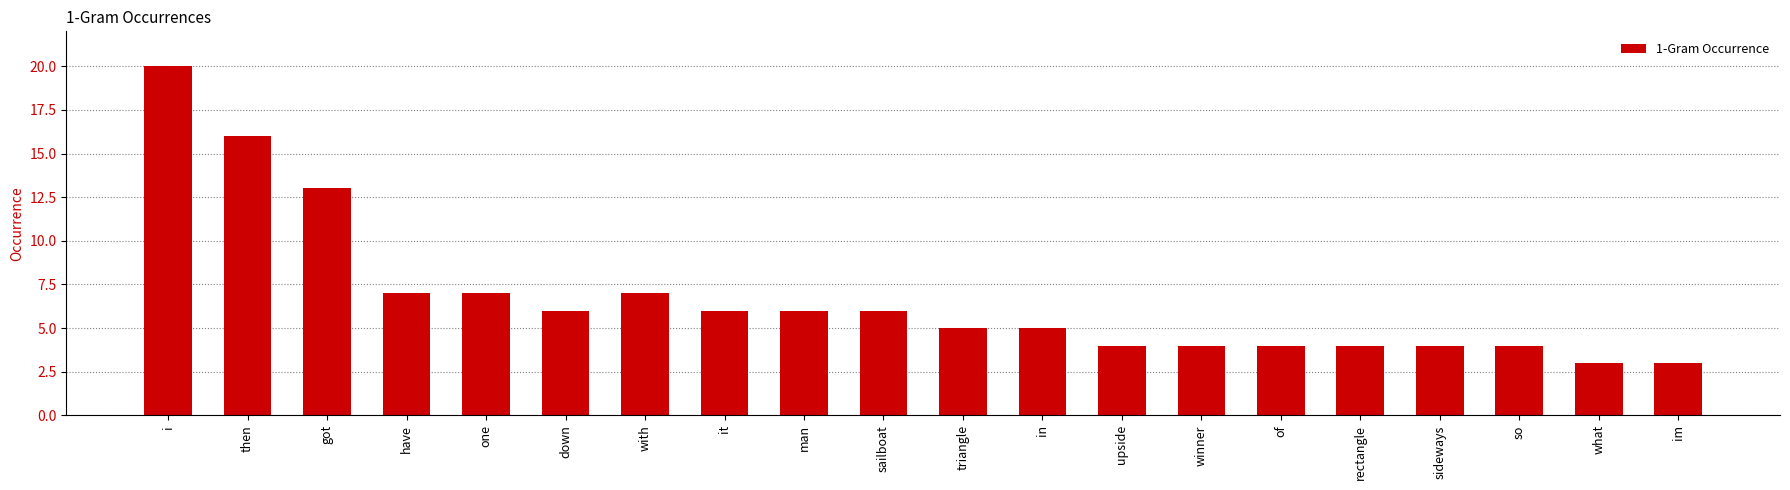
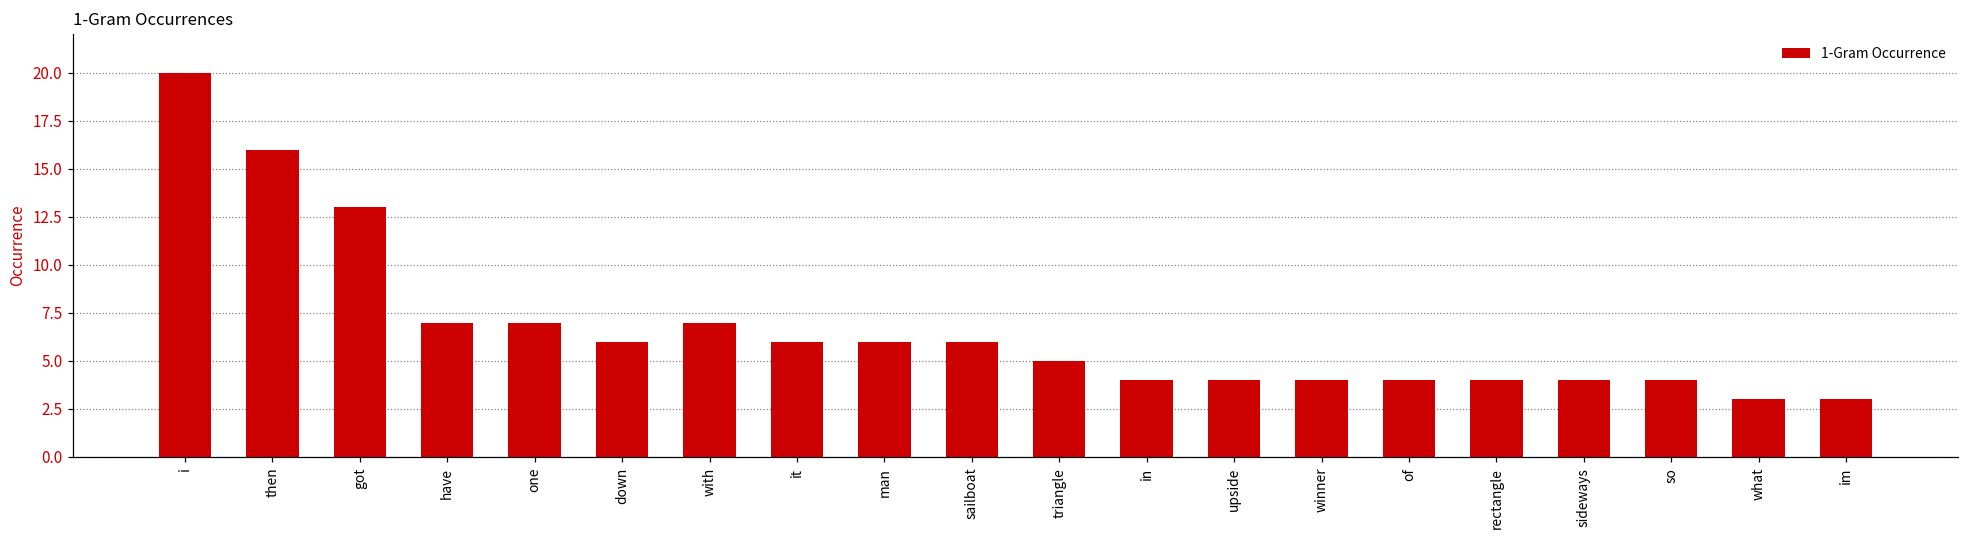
  {
    "i": 20,
    "then": 16,
    "got": 13,
    "have": 7,
    "one": 7,
    "down": 6,
    "with": 7,
    "it": 6,
    "man": 6,
    "sailboat": 6,
    "triangle": 5,
-   "in": 5,
+   "in": 4,
    "upside": 4,
    "winner": 4,
    "of": 4,
    "rectangle": 4,
    "sideways": 4,
    "so": 4,
    "what": 3,
    "im": 3
  }
